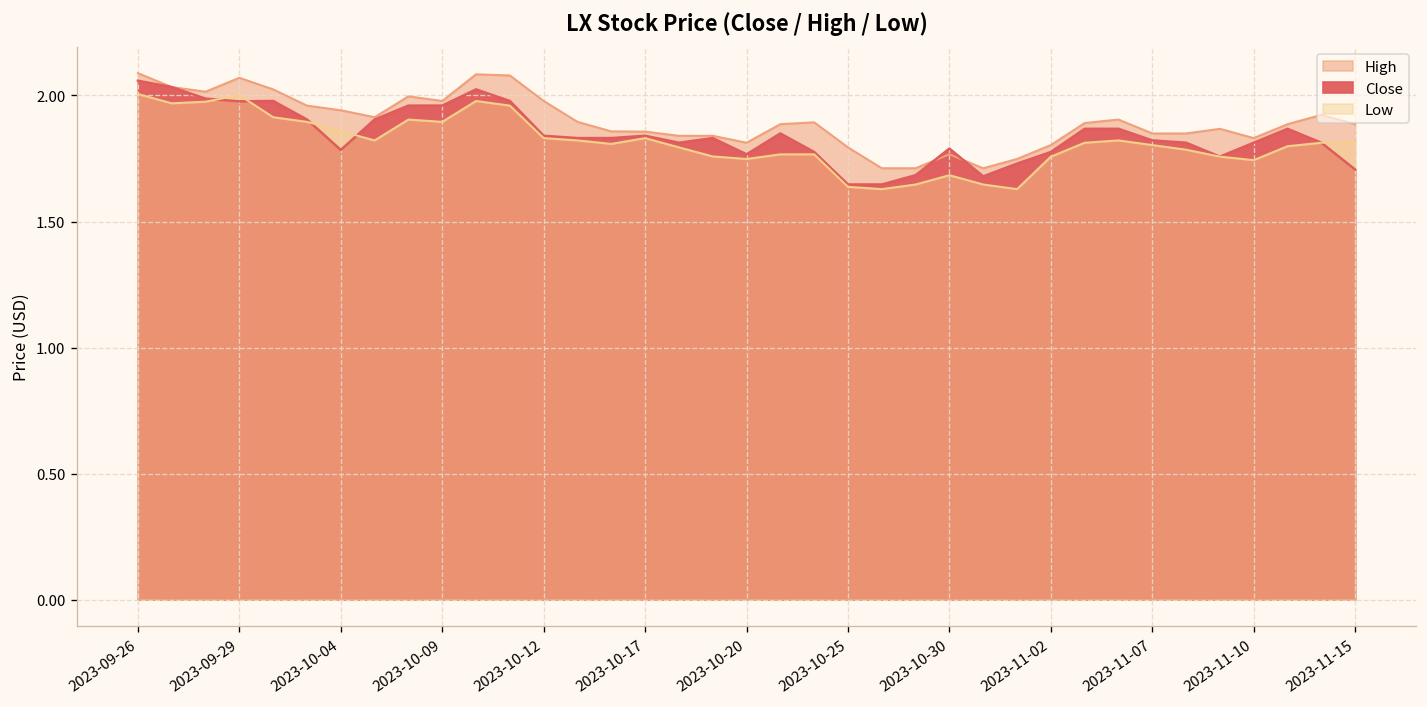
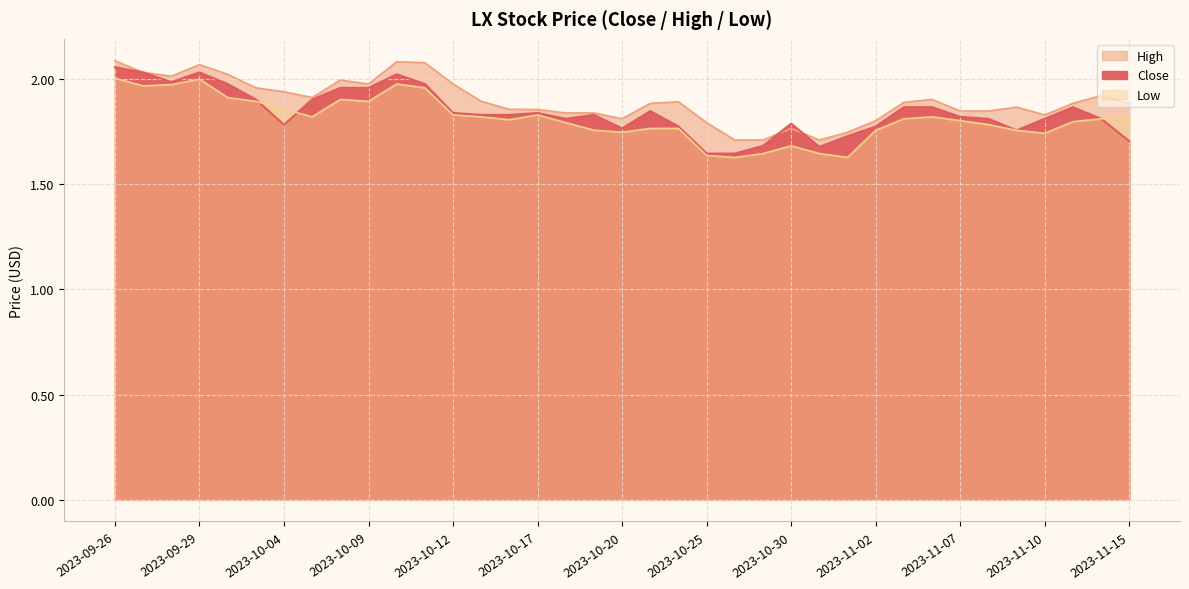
  {
    "Close": {
      "2023-09-26": 2.06,
-     "2023-09-29": 1.98,
+     "2023-09-29": 2.03,
      "2023-10-04": 1.78,
      "2023-10-09": 1.96,
      "2023-10-20": 1.77,
      "2023-10-30": 1.79,
      "2023-11-02": 1.78,
      "2023-11-07": 1.82,
      "2023-11-10": 1.81,
      "2023-11-15": 1.71
    }
  }
